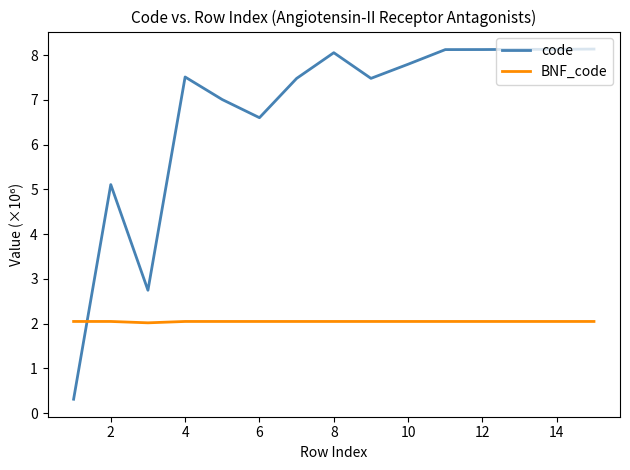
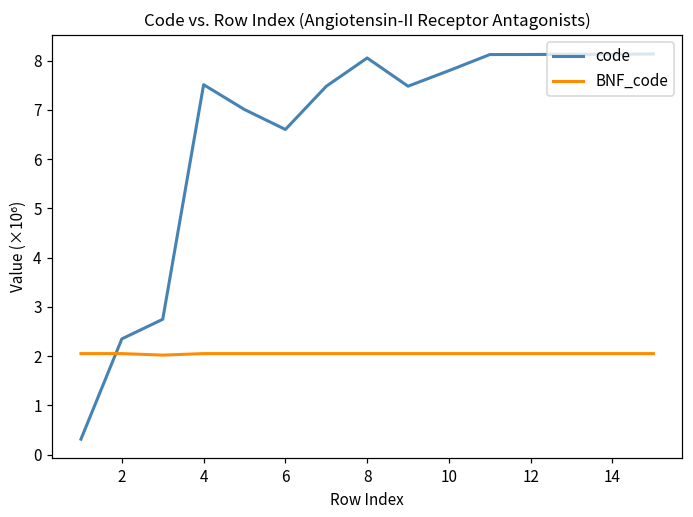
  {
    "code": {
-     "2": 5.1,
+     "2": 2.4,
      "4": 7.5,
      "6": 6.6,
      "8": 8.1,
      "10": 7.8,
      "12": 8.1
    },
    "BNF_code": {
      "2": 2.1,
      "4": 2.1,
      "6": 2.1,
      "8": 2.1,
      "10": 2.1,
      "12": 2.1,
      "14": 2.1
    }
  }
